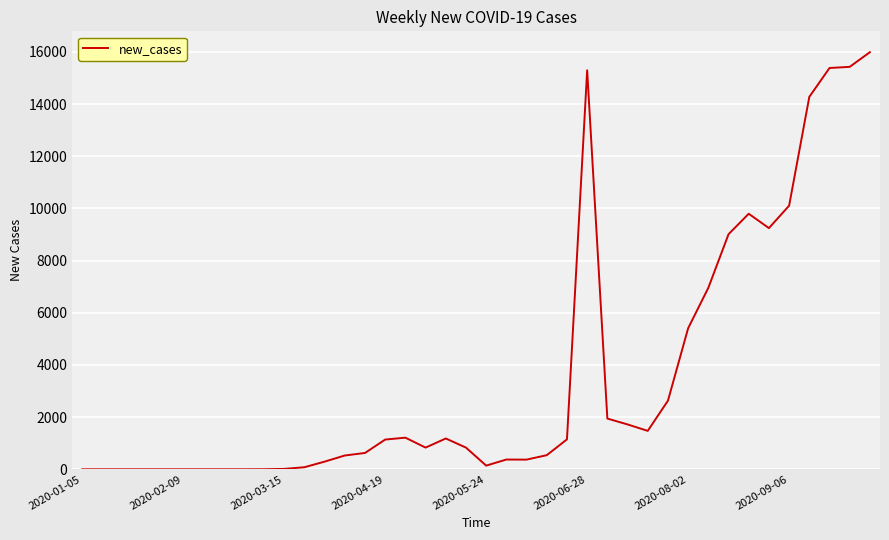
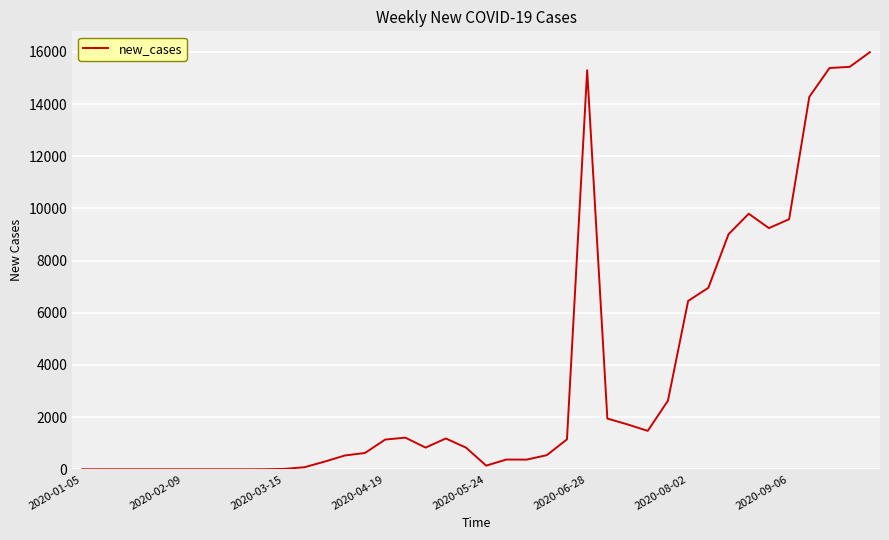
  {
    "2020-01-05": 0,
    "2020-02-09": 0,
    "2020-03-15": 0,
    "2020-04-19": 1100,
    "2020-05-24": 100,
    "2020-06-28": 15300,
-   "2020-08-02": 5400,
-   "2020-09-06": 10100
+   "2020-08-02": 6500,
+   "2020-09-06": 9600
  }
